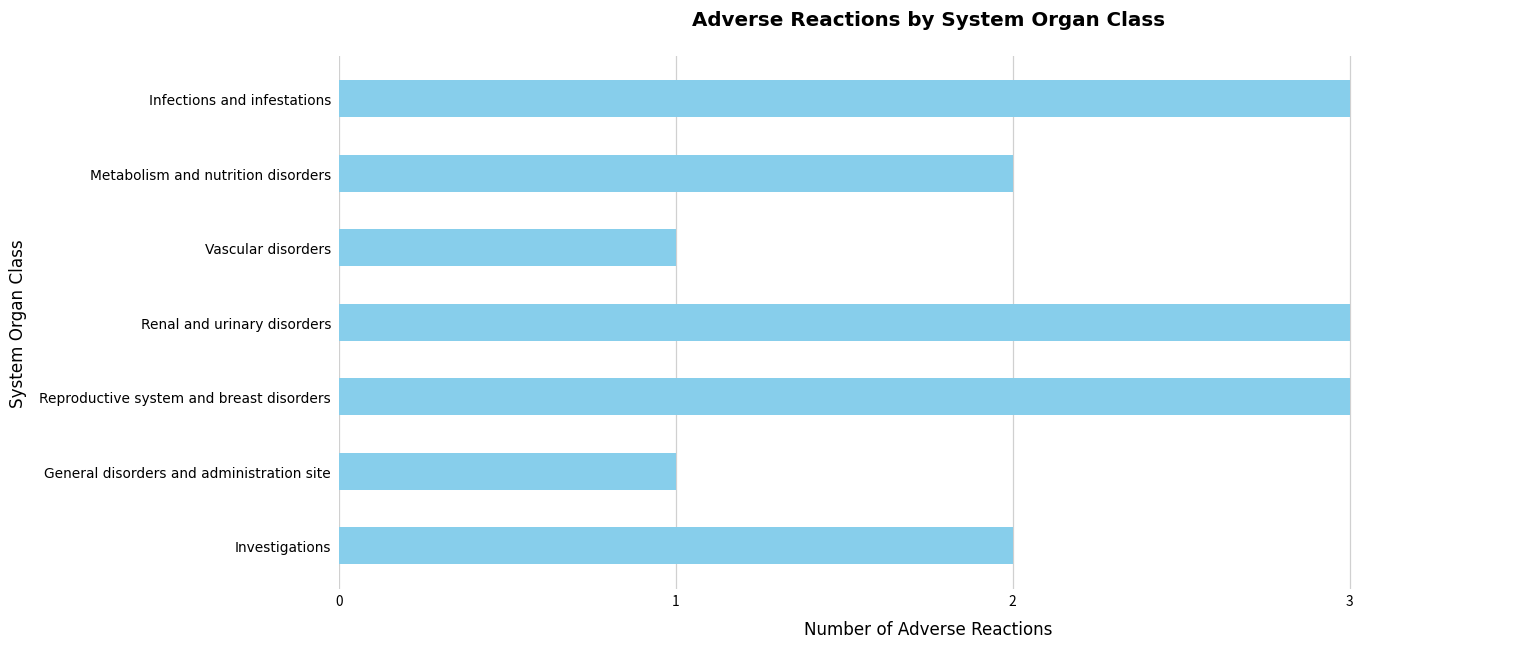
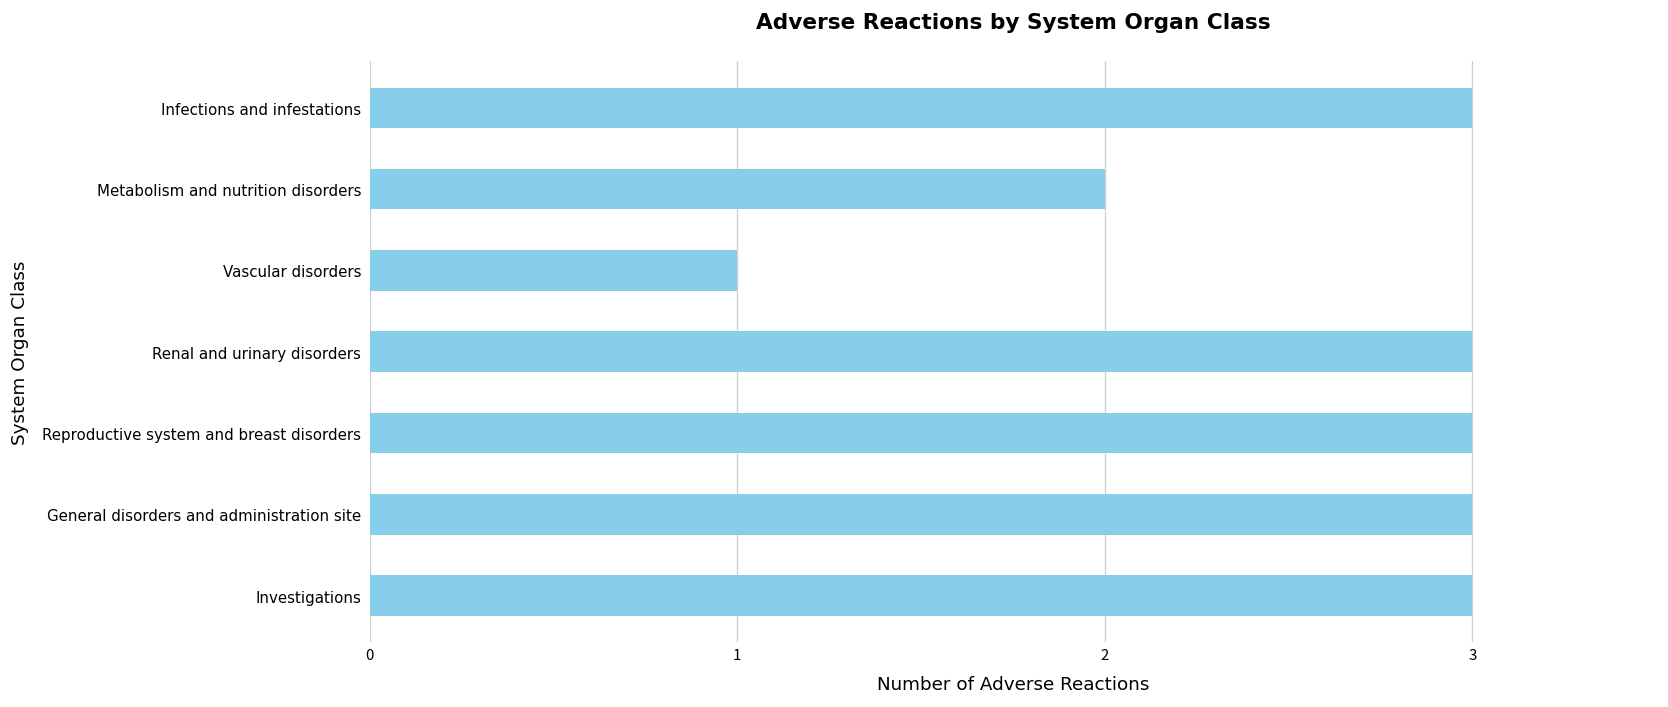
  {
    "Infections and infestations": 3,
    "Metabolism and nutrition disorders": 2,
    "Vascular disorders": 1,
    "Renal and urinary disorders": 3,
    "Reproductive system and breast disorders": 3,
-   "General disorders and administration site": 1,
-   "Investigations": 2
+   "General disorders and administration site": 3,
+   "Investigations": 3
  }
